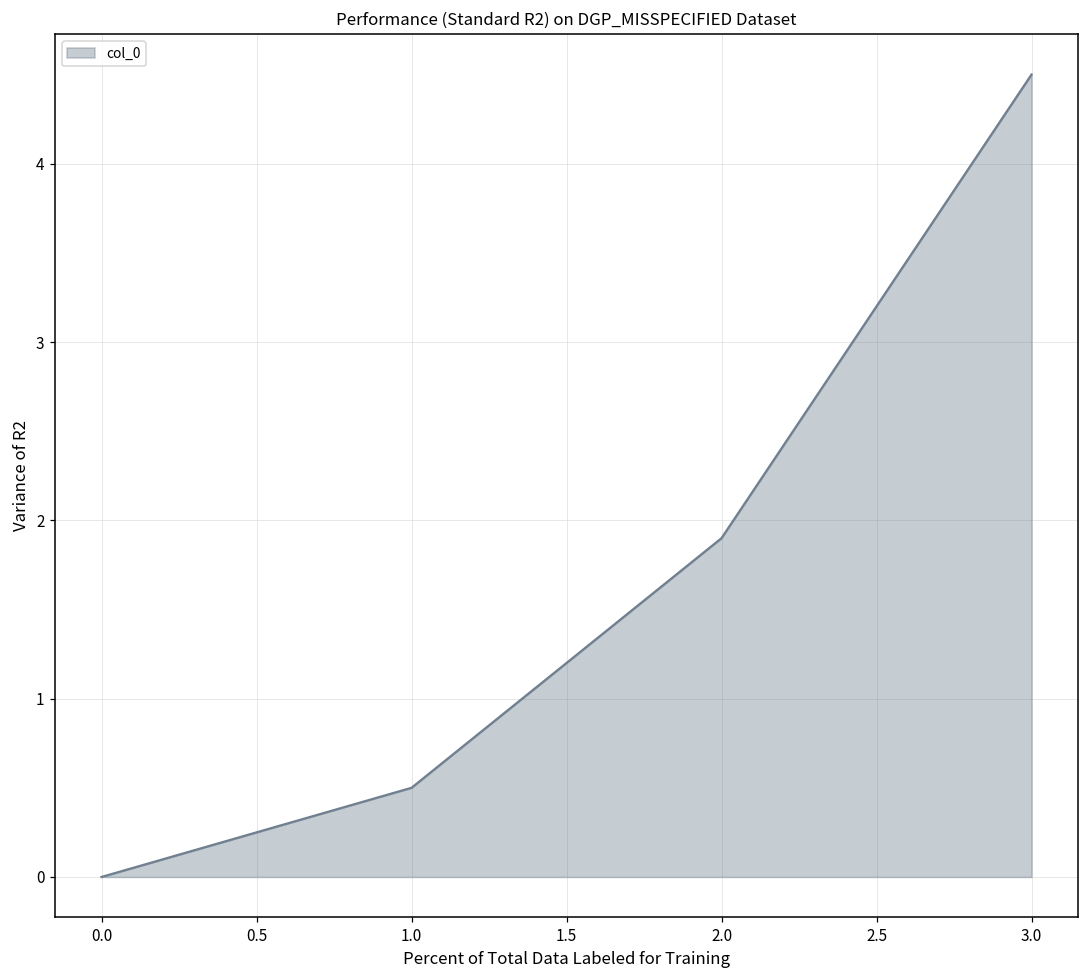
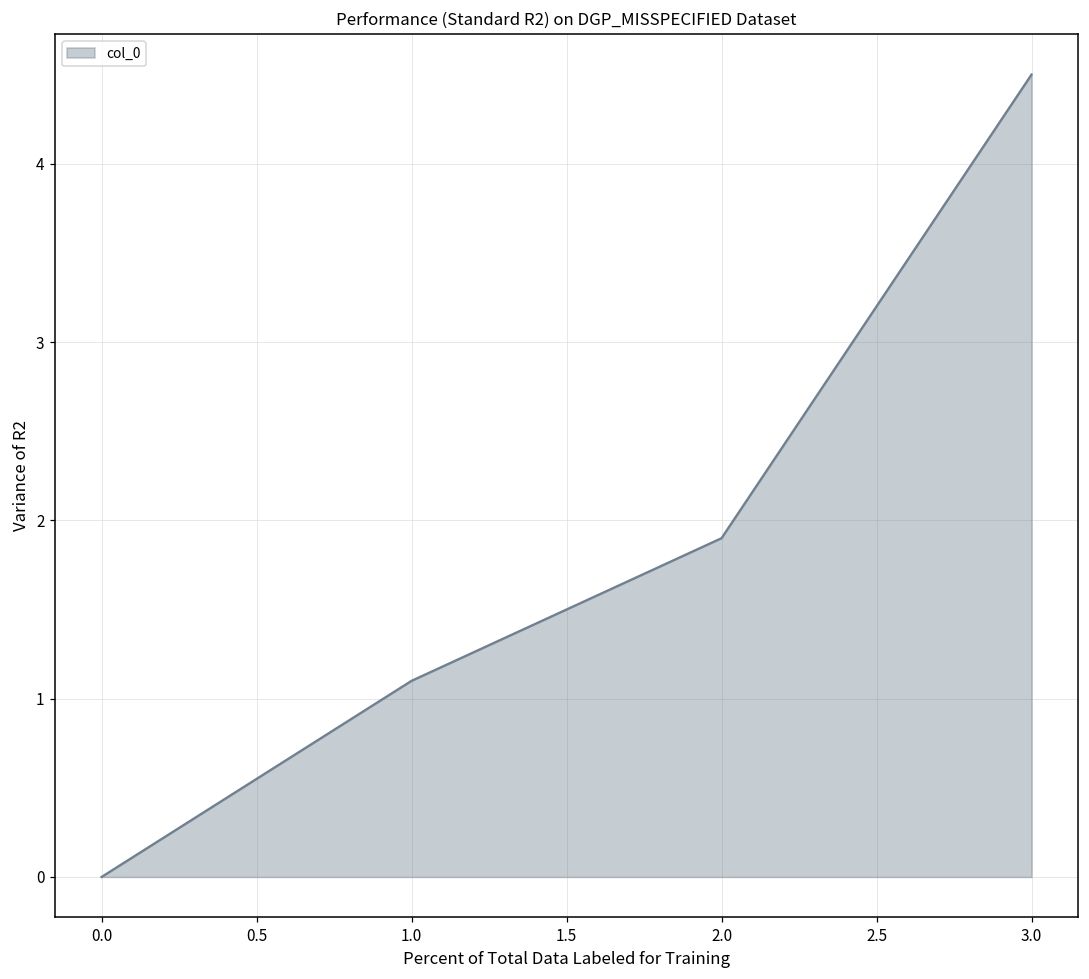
  {
    "0.0": 0.0,
-   "1.0": 0.5,
+   "1.0": 1.1,
    "2.0": 1.9,
    "3.0": 4.5
  }
